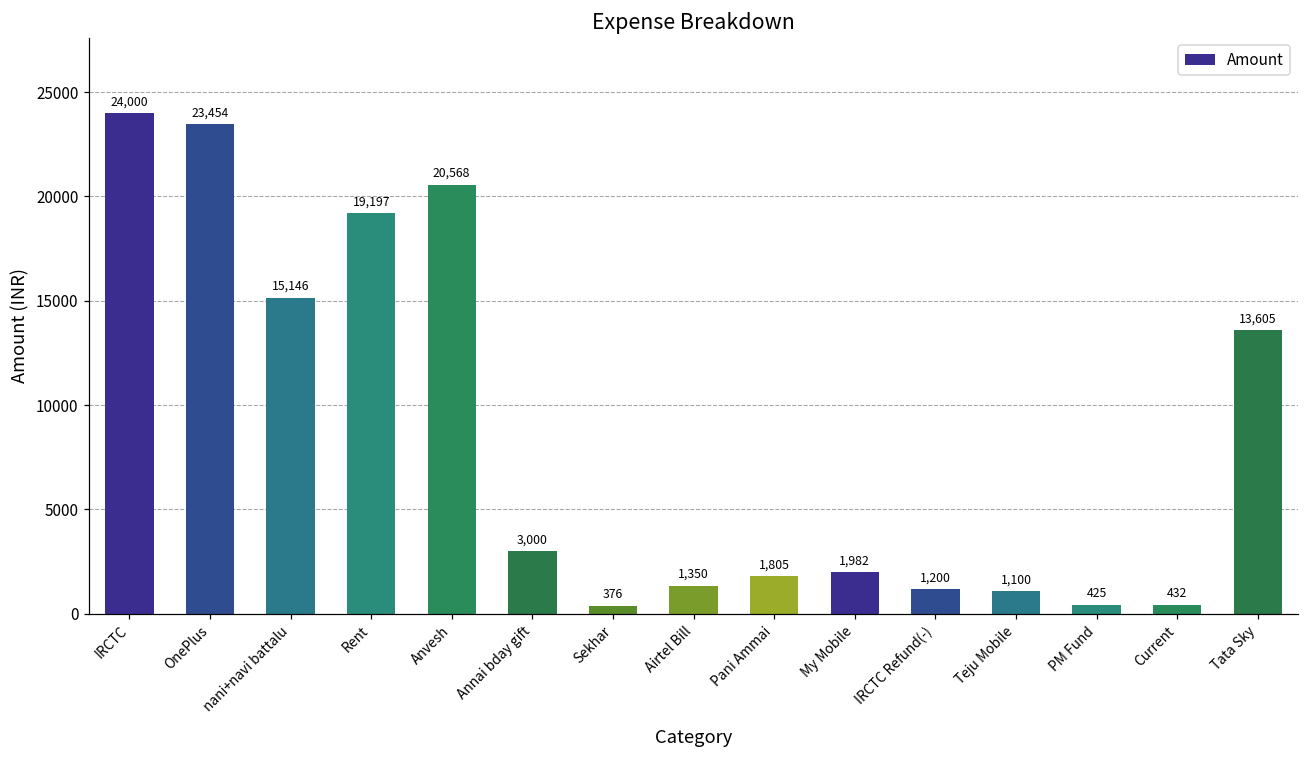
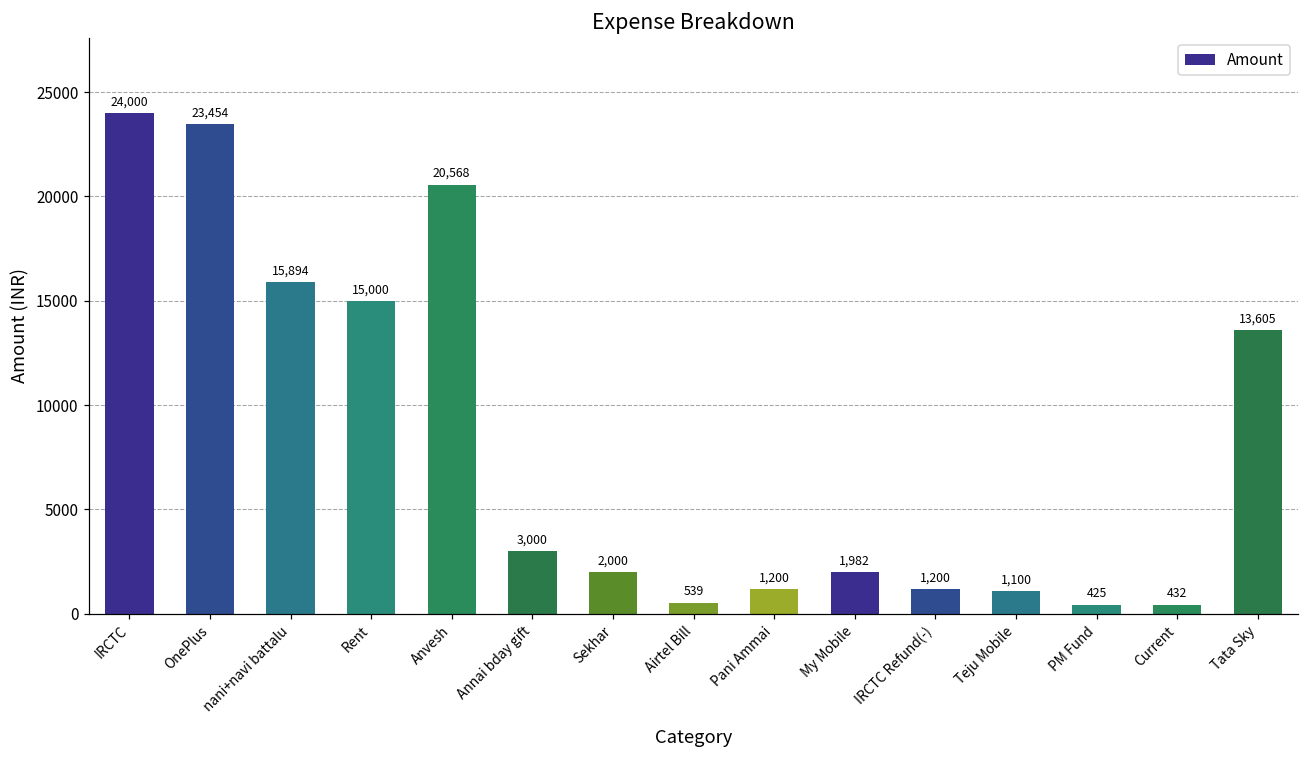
  {
    "IRCTC": "24,000",
    "OnePlus": "23,454",
-   "nani+navi battalu": "15,146",
-   "Rent": "19,197",
+   "nani+navi battalu": "15,894",
+   "Rent": "15,000",
    "Anvesh": "20,568",
    "Annai bday gift": "3,000",
-   "Sekhar": "376",
-   "Airtel Bill": "1,350",
-   "Pani Ammai": "1,805",
+   "Sekhar": "2,000",
+   "Airtel Bill": "539",
+   "Pani Ammai": "1,200",
    "My Mobile": "1,982",
    "IRCTC Refund(-)": "1,200",
    "Teju Mobile": "1,100",
    "PM Fund": "425",
    "Current": "432",
    "Tata Sky": "13,605"
  }
